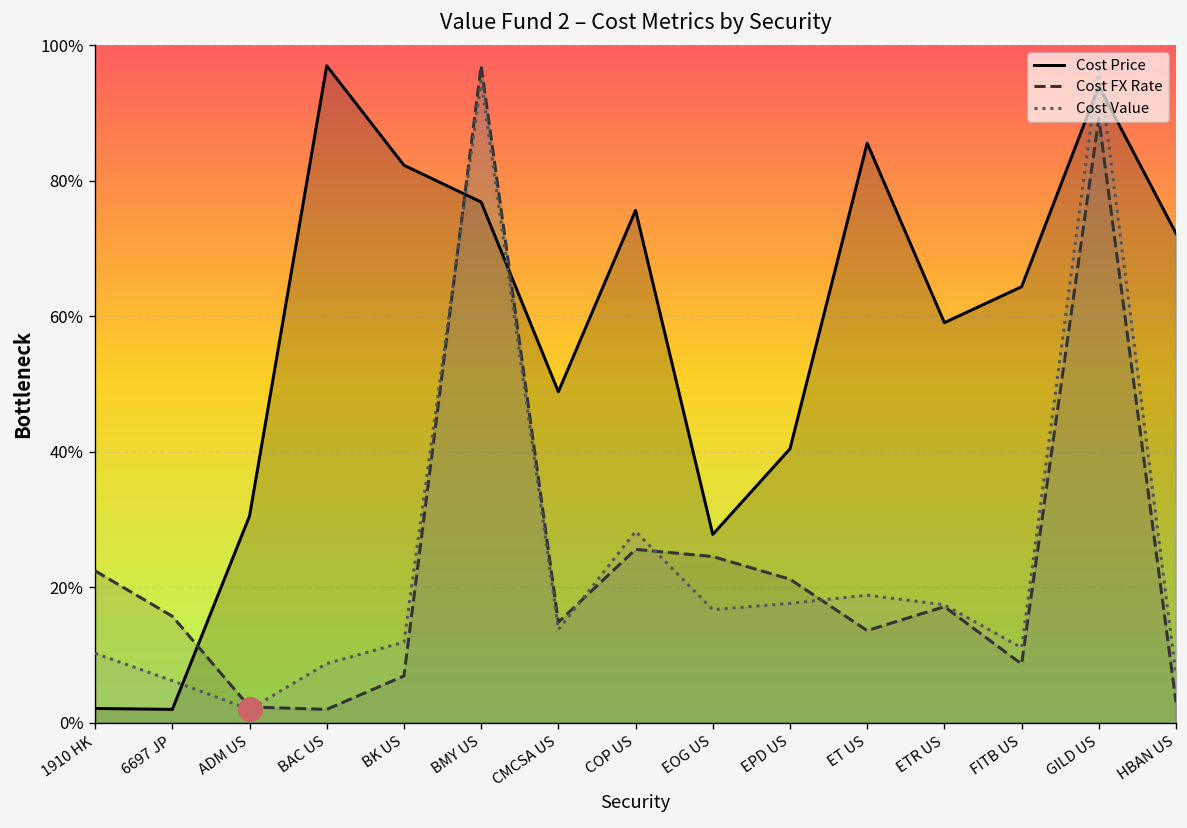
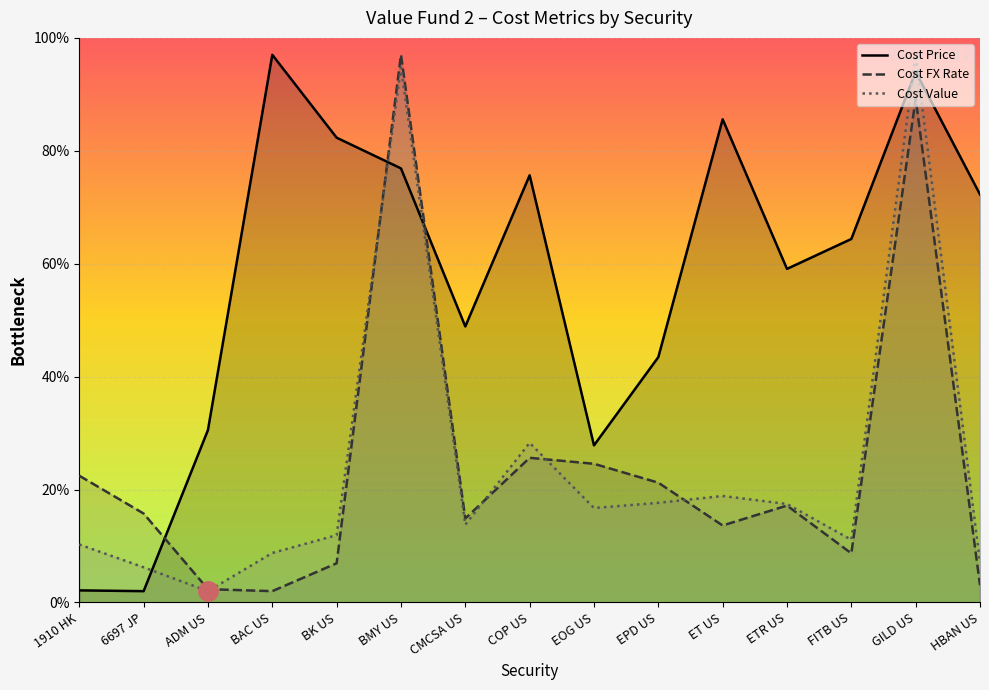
  {
    "Cost Price": {
      "1910 HK": "2%",
      "6697 JP": "2%",
      "ADM US": "31%",
      "BAC US": "97%",
      "BK US": "82%",
      "BMY US": "77%",
      "CMCSA US": "49%",
      "COP US": "76%",
      "EOG US": "28%",
-     "EPD US": "40%",
+     "EPD US": "43%",
      "ET US": "86%",
      "ETR US": "59%",
      "FITB US": "64%",
      "HBAN US": "72%"
    }
  }
